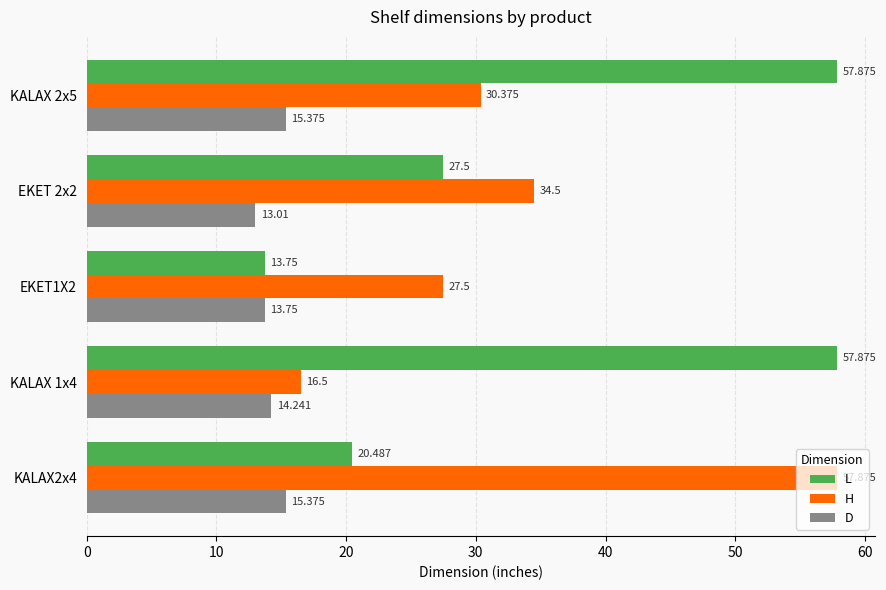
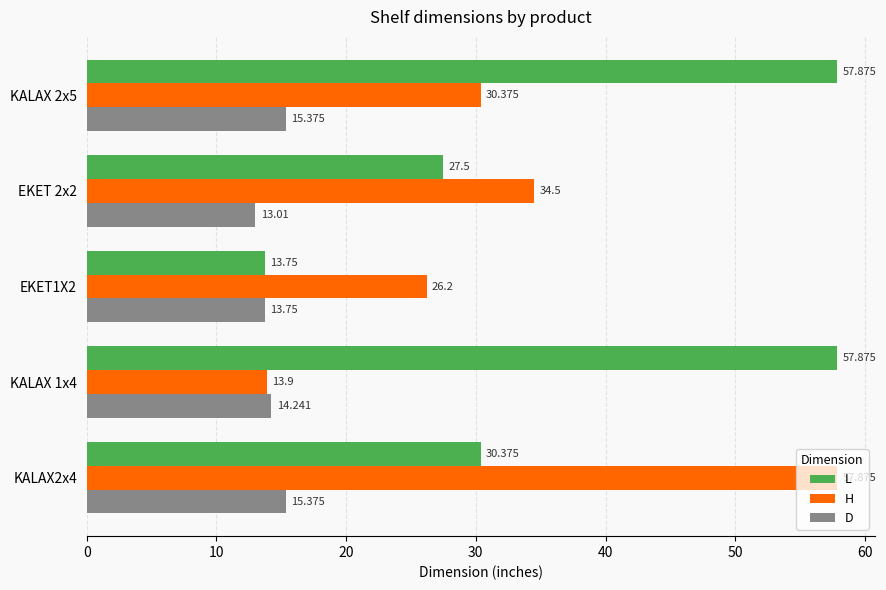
  {
    "L": {
      "KALAX 2x5": 57.875,
      "EKET 2x2": 27.5,
      "EKET1X2": 13.75,
      "KALAX 1x4": 57.875,
-     "KALAX2x4": 20.487
+     "KALAX2x4": 30.375
    },
    "H": {
      "KALAX 2x5": 30.375,
      "EKET 2x2": 34.5,
-     "EKET1X2": 27.5,
-     "KALAX 1x4": 16.5
+     "EKET1X2": 26.2,
+     "KALAX 1x4": 13.9
    },
    "D": {
      "KALAX 2x5": 15.375,
      "EKET 2x2": 13.01,
      "EKET1X2": 13.75,
      "KALAX 1x4": 14.241,
      "KALAX2x4": 15.375
    }
  }
